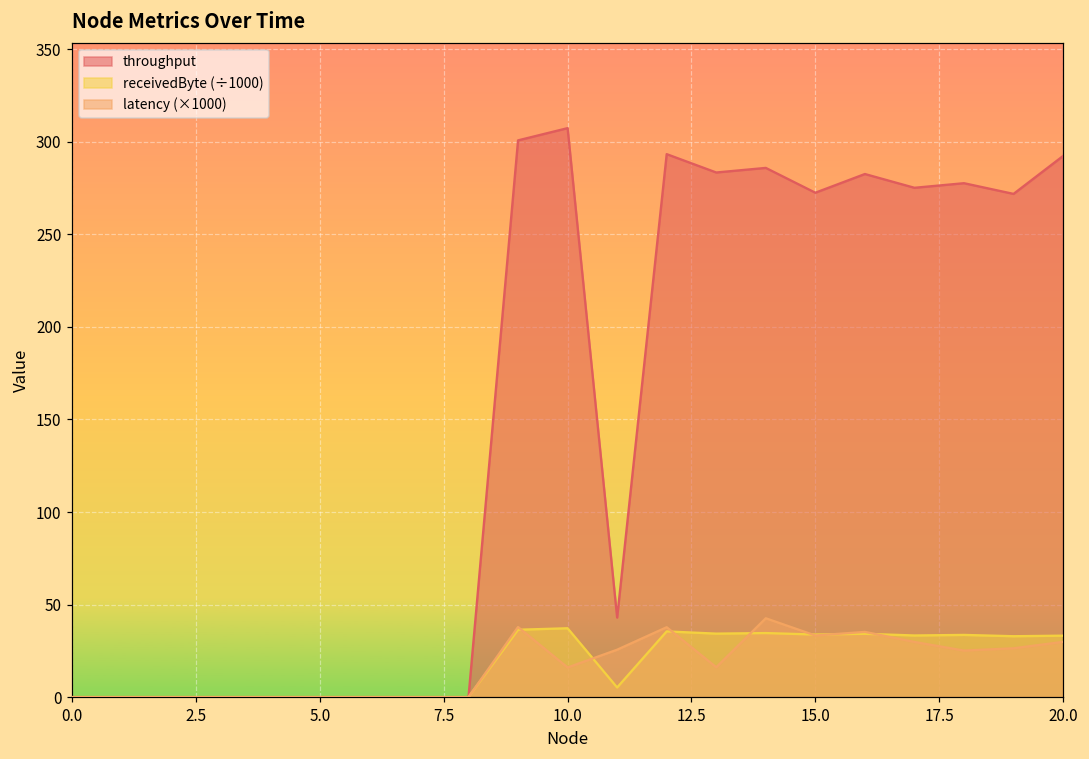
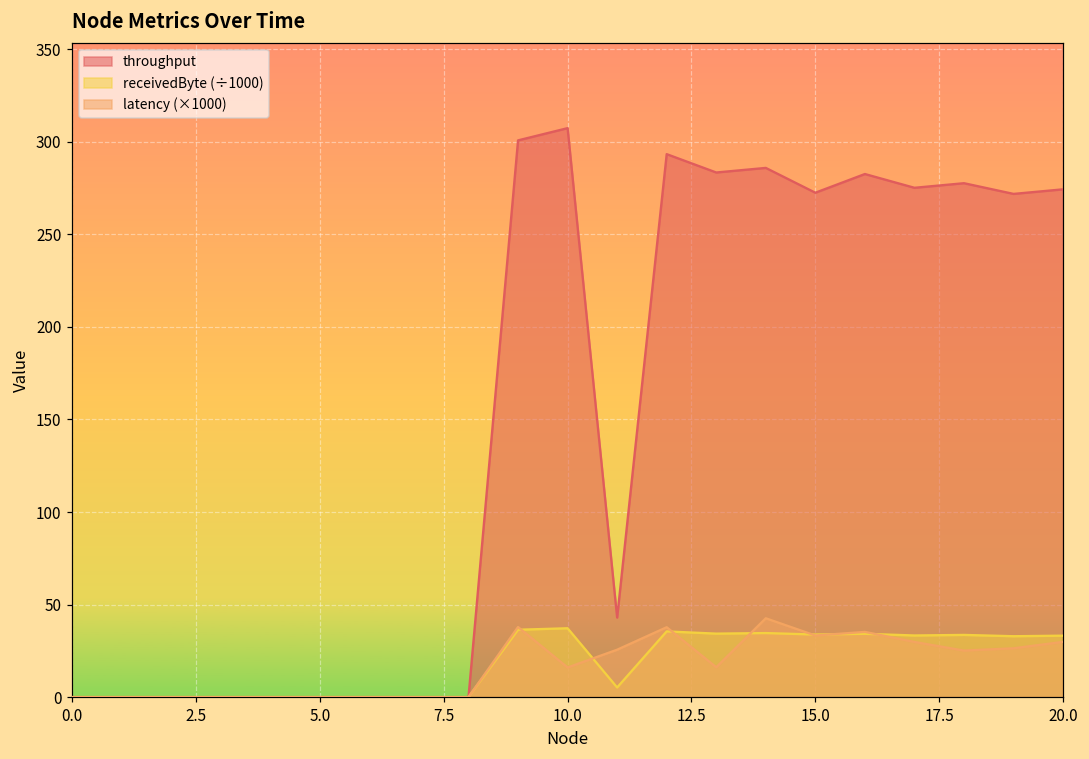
  {
    "throughput": {
      "10.0": 307,
      "15.0": 273,
-     "20.0": 292
+     "20.0": 274
    }
  }
